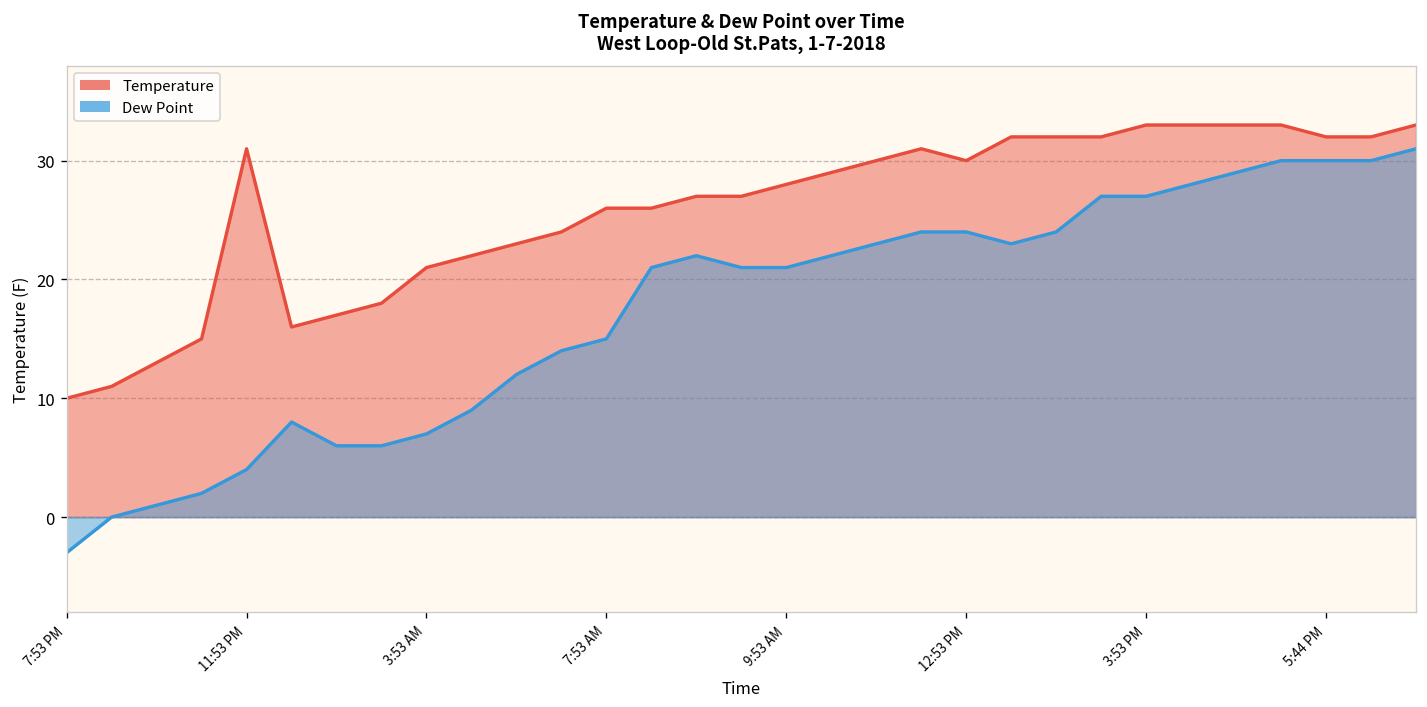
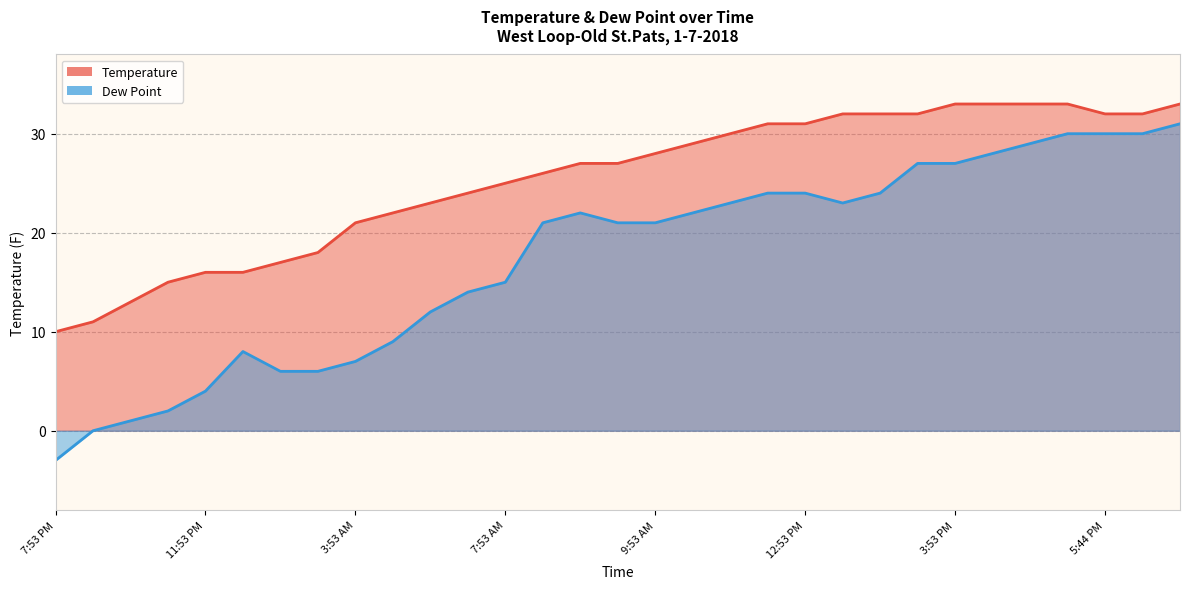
  {
    "Temperature": {
      "7:53 PM": 10,
-     "11:53 PM": 31,
+     "11:53 PM": 16,
      "3:53 AM": 21,
-     "7:53 AM": 26,
+     "7:53 AM": 25,
      "9:53 AM": 28,
-     "12:53 PM": 30,
+     "12:53 PM": 31,
      "3:53 PM": 33,
      "5:44 PM": 32
    }
  }
